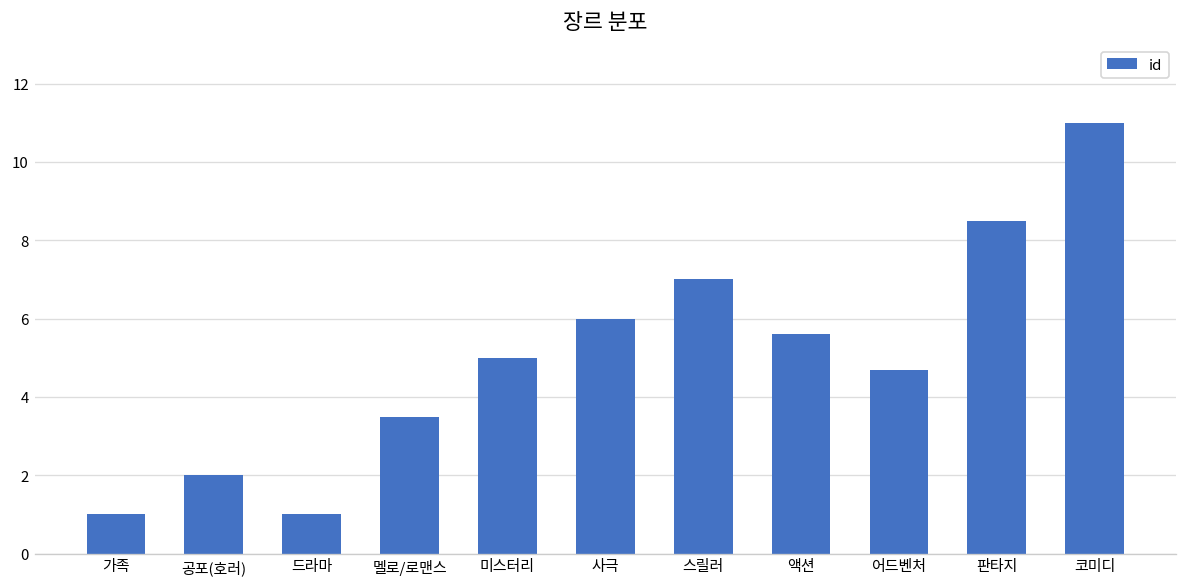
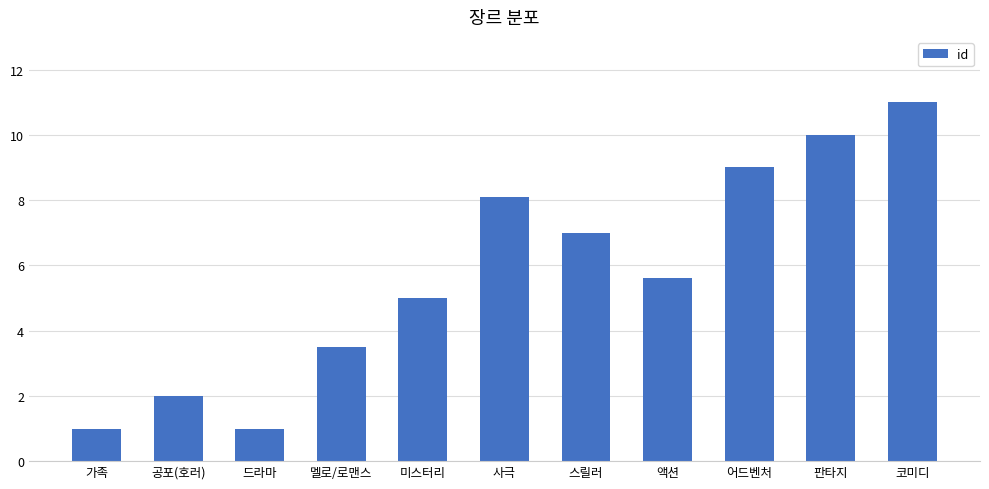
  {
    "가족": 1.0,
    "공포(호러)": 2.0,
    "드라마": 1.0,
    "멜로/로맨스": 3.5,
    "미스터리": 5.0,
-   "사극": 6.0,
+   "사극": 8.1,
    "스릴러": 7.0,
    "액션": 5.6,
-   "어드벤처": 4.7,
-   "판타지": 8.5,
+   "어드벤처": 9.0,
+   "판타지": 10.0,
    "코미디": 11.0
  }
